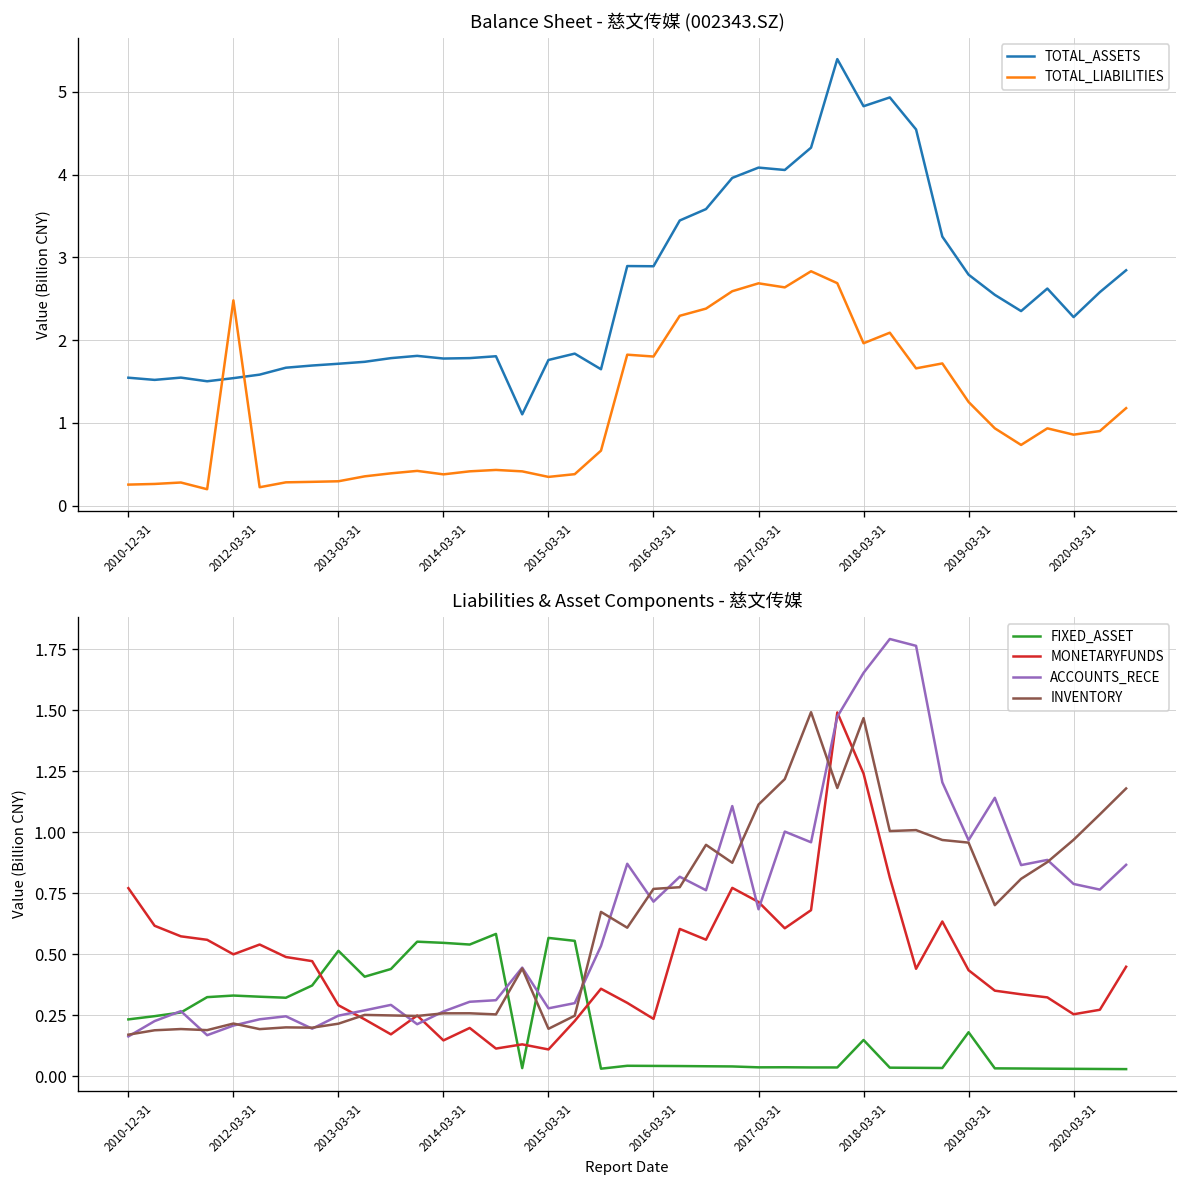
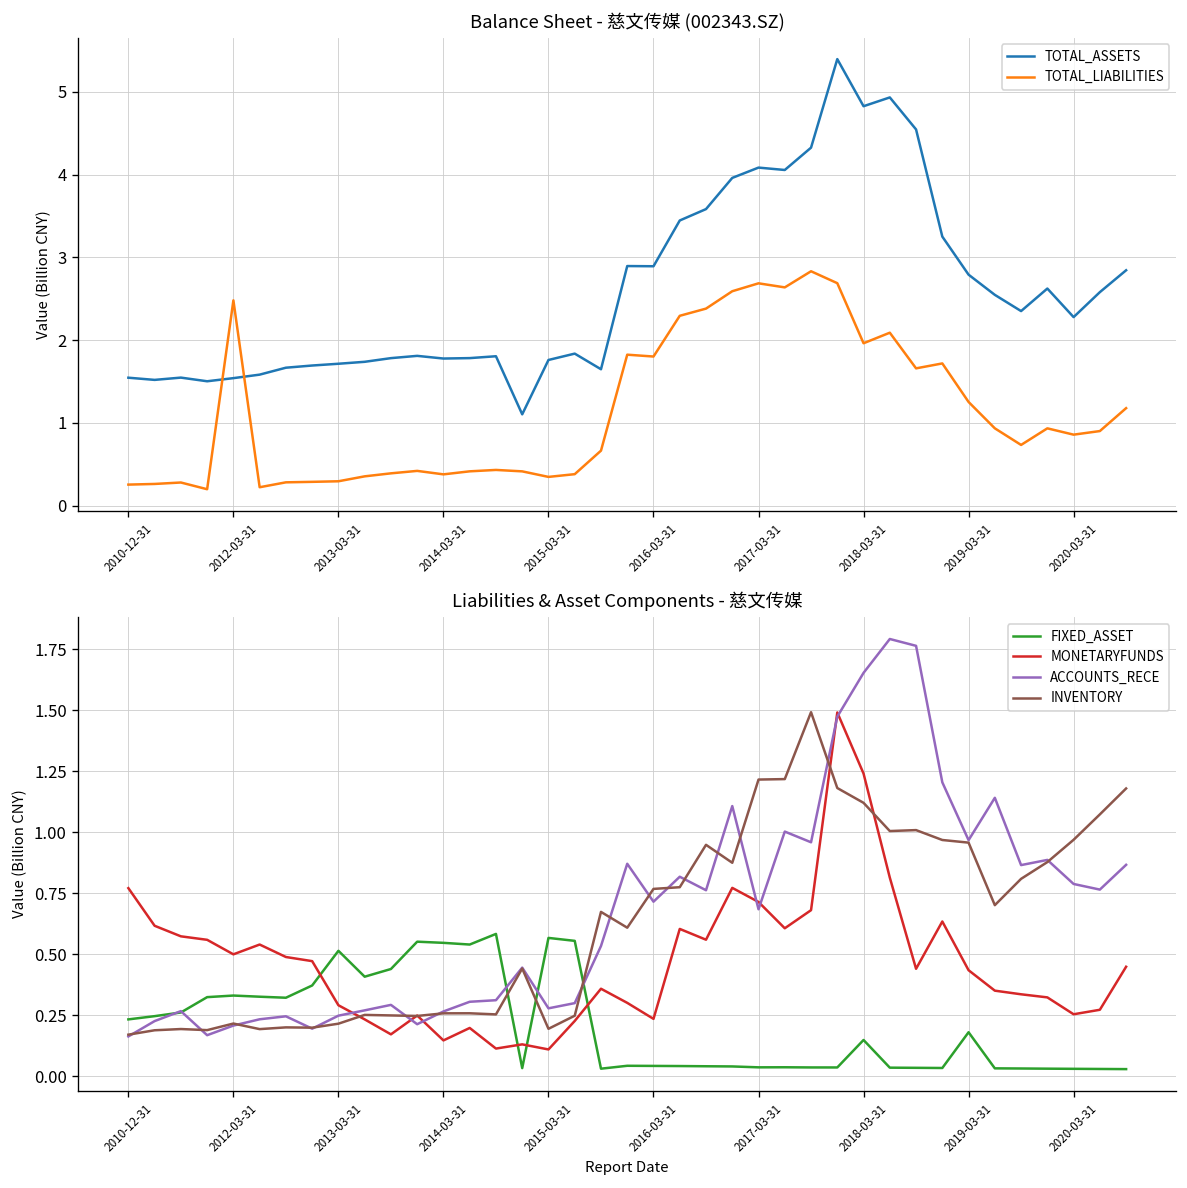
  {
    "Balance Sheet - 慈文传媒 (002343.SZ)": {
      "TOTAL_ASSETS": {
        "2010-12-31": 1.5,
        "2012-03-31": 1.5,
        "2013-03-31": 1.7,
        "2014-03-31": 1.8,
        "2015-03-31": 1.8,
        "2016-03-31": 2.9,
        "2017-03-31": 4.1,
        "2018-03-31": 4.8,
        "2019-03-31": 2.8,
        "2020-03-31": 2.3
      },
      "TOTAL_LIABILITIES": {
        "2010-12-31": 0.3,
        "2012-03-31": 2.5,
        "2013-03-31": 0.3,
        "2014-03-31": 0.4,
        "2015-03-31": 0.3,
        "2016-03-31": 1.8,
        "2017-03-31": 2.7,
        "2018-03-31": 2.0,
        "2019-03-31": 1.3,
        "2020-03-31": 0.9
      }
    },
    "Liabilities & Asset Components - 慈文传媒": {
      "FIXED_ASSET": {
        "2010-12-31": 0.23,
        "2012-03-31": 0.33,
        "2013-03-31": 0.51,
        "2014-03-31": 0.55,
        "2015-03-31": 0.57,
        "2016-03-31": 0.04,
        "2017-03-31": 0.04,
        "2018-03-31": 0.15,
        "2019-03-31": 0.18,
        "2020-03-31": 0.03
      },
      "MONETARYFUNDS": {
        "2010-12-31": 0.77,
        "2012-03-31": 0.50,
        "2013-03-31": 0.29,
        "2014-03-31": 0.15,
        "2015-03-31": 0.11,
        "2016-03-31": 0.23,
        "2017-03-31": 0.71,
        "2018-03-31": 1.24,
        "2019-03-31": 0.43,
        "2020-03-31": 0.25
      },
      "ACCOUNTS_RECE": {
        "2013-03-31": 0.25,
        "2015-03-31": 0.28,
        "2016-03-31": 0.72,
        "2017-03-31": 0.68,
        "2018-03-31": 1.65,
        "2020-03-31": 0.79
      },
      "INVENTORY": {
        "2013-03-31": 0.21,
        "2015-03-31": 0.19,
        "2016-03-31": 0.77,
-       "2017-03-31": 1.11,
-       "2018-03-31": 1.47,
+       "2017-03-31": 1.22,
+       "2018-03-31": 1.12,
        "2020-03-31": 0.97
      }
    }
  }
